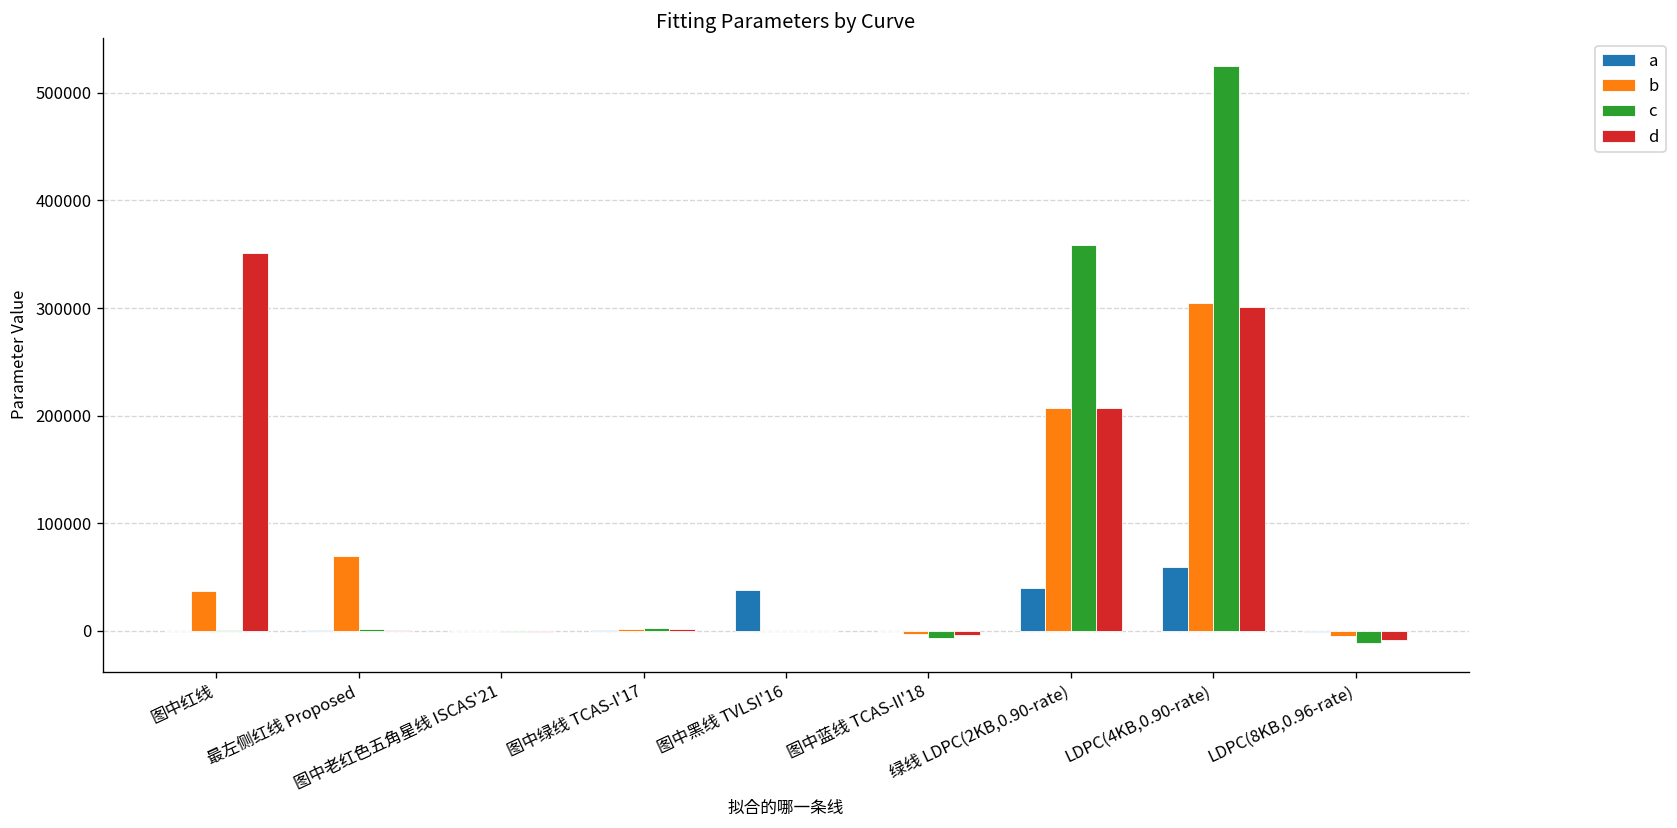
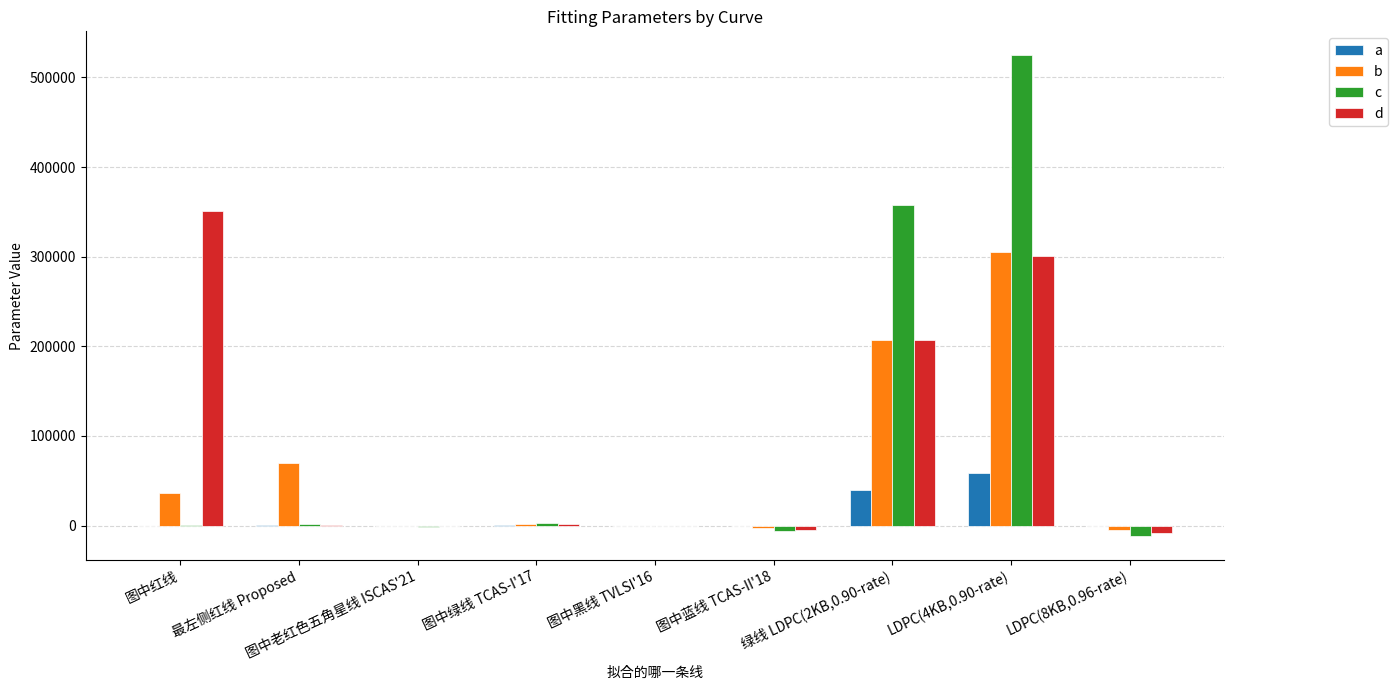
  {
    "a": {
-     "图中黑线 TVLSI'16": 40000,
+     "图中黑线 TVLSI'16": 0,
      "绿线 LDPC(2KB,0.90-rate)": 40000,
      "LDPC(4KB,0.90-rate)": 60000
    },
    "b": {
      "图中红线": 40000,
      "最左侧红线 Proposed": 70000,
      "图中蓝线 TCAS-II'18": 0,
      "绿线 LDPC(2KB,0.90-rate)": 210000,
      "LDPC(4KB,0.90-rate)": 310000,
      "LDPC(8KB,0.96-rate)": -10000
    },
    "c": {
      "图中蓝线 TCAS-II'18": -10000,
      "绿线 LDPC(2KB,0.90-rate)": 360000,
      "LDPC(4KB,0.90-rate)": 520000,
      "LDPC(8KB,0.96-rate)": -10000
    },
    "d": {
      "图中红线": 350000,
      "图中蓝线 TCAS-II'18": 0,
      "绿线 LDPC(2KB,0.90-rate)": 210000,
      "LDPC(4KB,0.90-rate)": 300000,
      "LDPC(8KB,0.96-rate)": -10000
    }
  }
